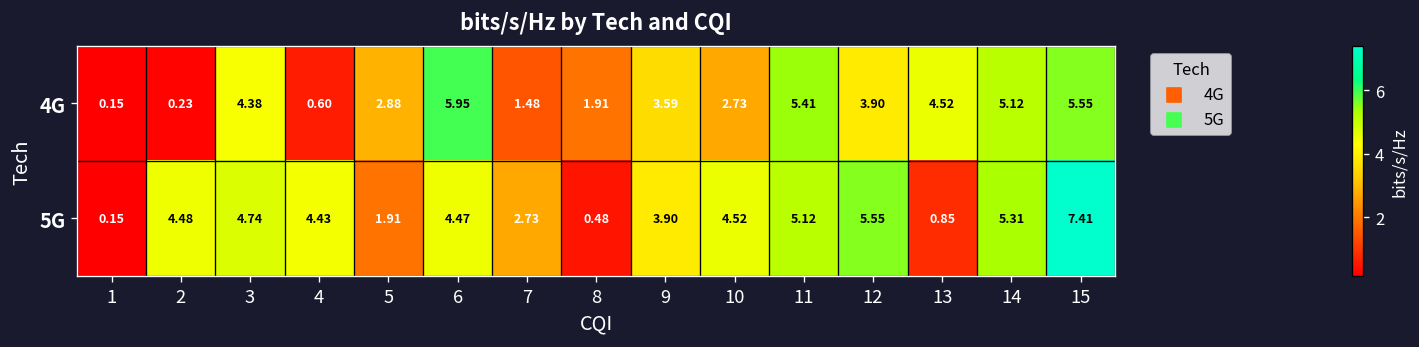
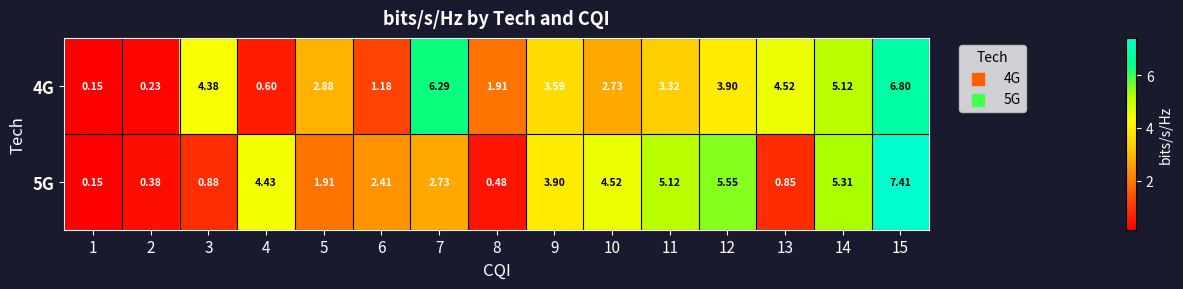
  {
    "4G": {
      "1": 0.15,
      "2": 0.23,
      "3": 4.38,
      "4": 0.60,
      "5": 2.88,
-     "6": 5.95,
-     "7": 1.48,
+     "6": 1.18,
+     "7": 6.29,
      "8": 1.91,
      "9": 3.59,
      "10": 2.73,
-     "11": 5.41,
+     "11": 3.32,
      "12": 3.90,
      "13": 4.52,
      "14": 5.12,
-     "15": 5.55
+     "15": 6.80
    },
    "5G": {
      "1": 0.15,
-     "2": 4.48,
-     "3": 4.74,
+     "2": 0.38,
+     "3": 0.88,
      "4": 4.43,
      "5": 1.91,
-     "6": 4.47,
+     "6": 2.41,
      "7": 2.73,
      "8": 0.48,
      "9": 3.90,
      "10": 4.52,
      "11": 5.12,
      "12": 5.55,
      "13": 0.85,
      "14": 5.31,
      "15": 7.41
    }
  }
